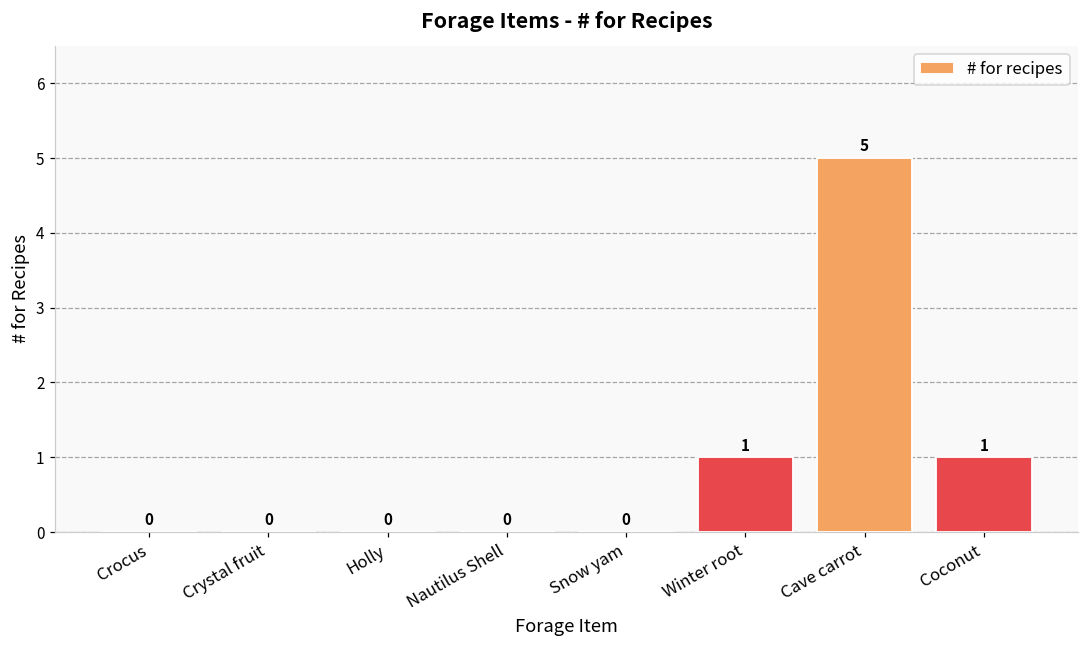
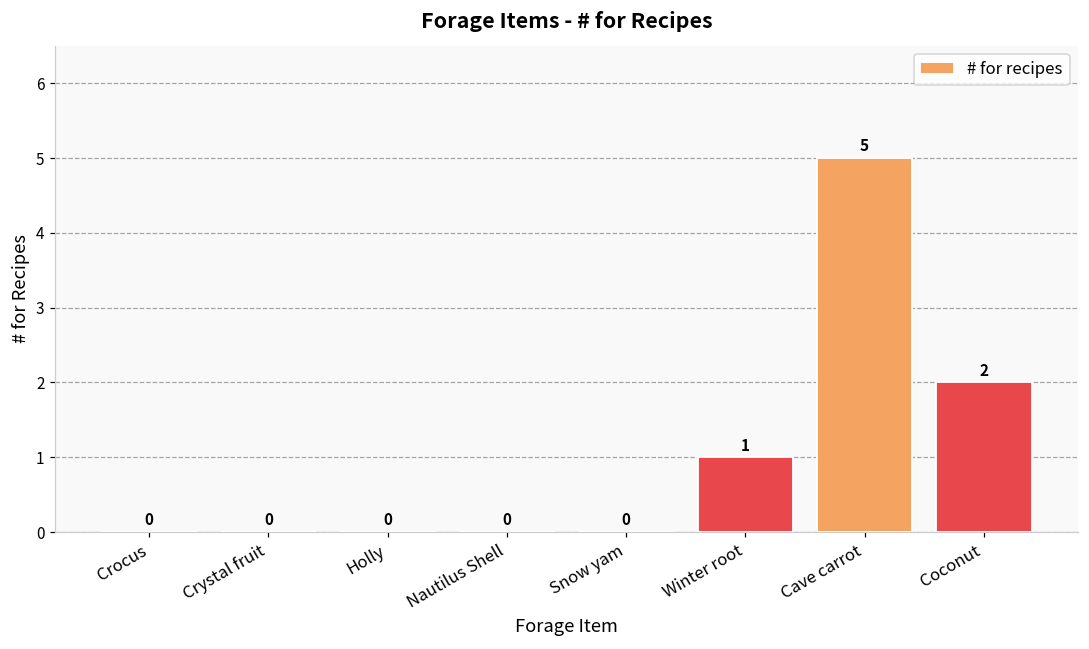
  {
    "Crocus": 0,
    "Crystal fruit": 0,
    "Holly": 0,
    "Nautilus Shell": 0,
    "Snow yam": 0,
    "Winter root": 1,
    "Cave carrot": 5,
-   "Coconut": 1
+   "Coconut": 2
  }
